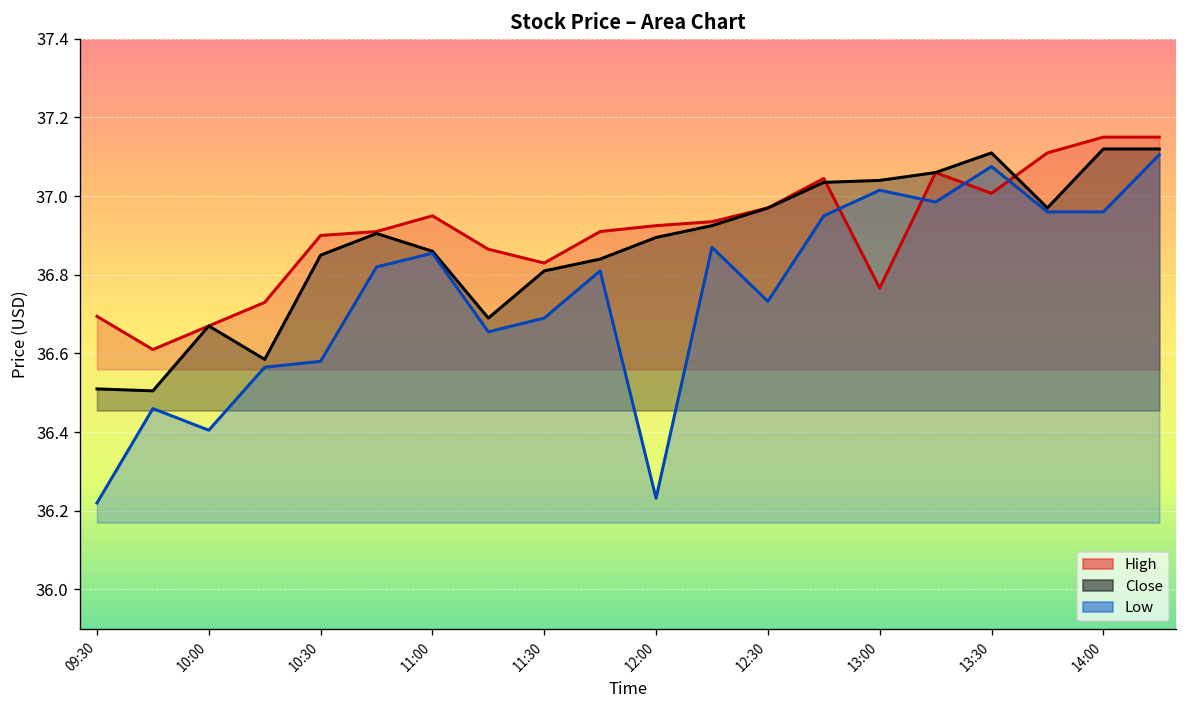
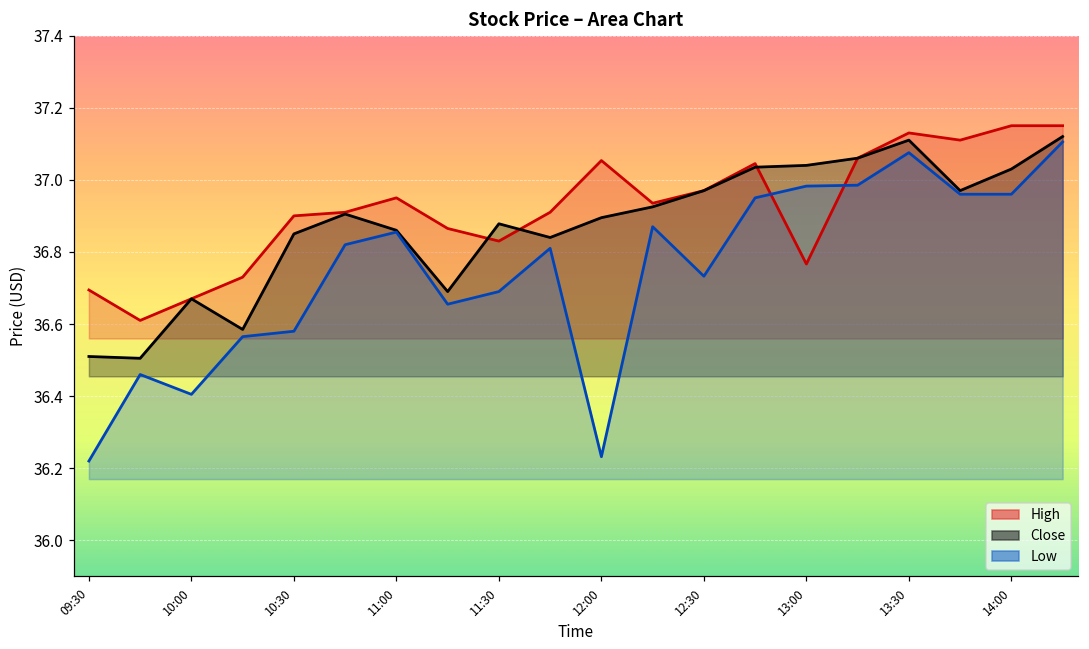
  {
    "High": {
      "09:30": 36.69,
      "10:30": 36.90,
      "11:00": 36.95,
      "11:30": 36.83,
-     "12:00": 36.92,
+     "12:00": 37.05,
      "13:00": 36.77,
-     "13:30": 37.01,
+     "13:30": 37.13,
      "14:00": 37.15
    },
    "Close": {
      "09:30": 36.51,
      "10:30": 36.85,
-     "11:30": 36.81,
+     "11:30": 36.88,
      "12:00": 36.90,
      "13:00": 37.04,
      "13:30": 37.11,
-     "14:00": 37.12
+     "14:00": 37.03
    },
    "Low": {
      "09:30": 36.22,
      "10:00": 36.40,
      "10:30": 36.58,
      "11:30": 36.69,
      "12:00": 36.23,
      "12:30": 36.73,
-     "13:00": 37.01,
+     "13:00": 36.98,
      "13:30": 37.08,
      "14:00": 36.96
    }
  }
